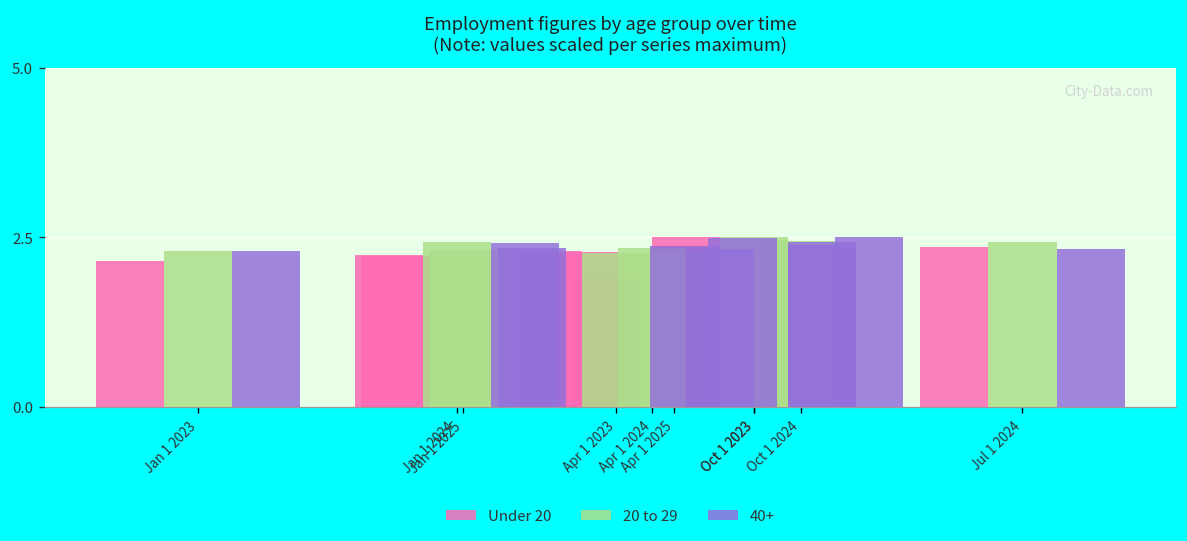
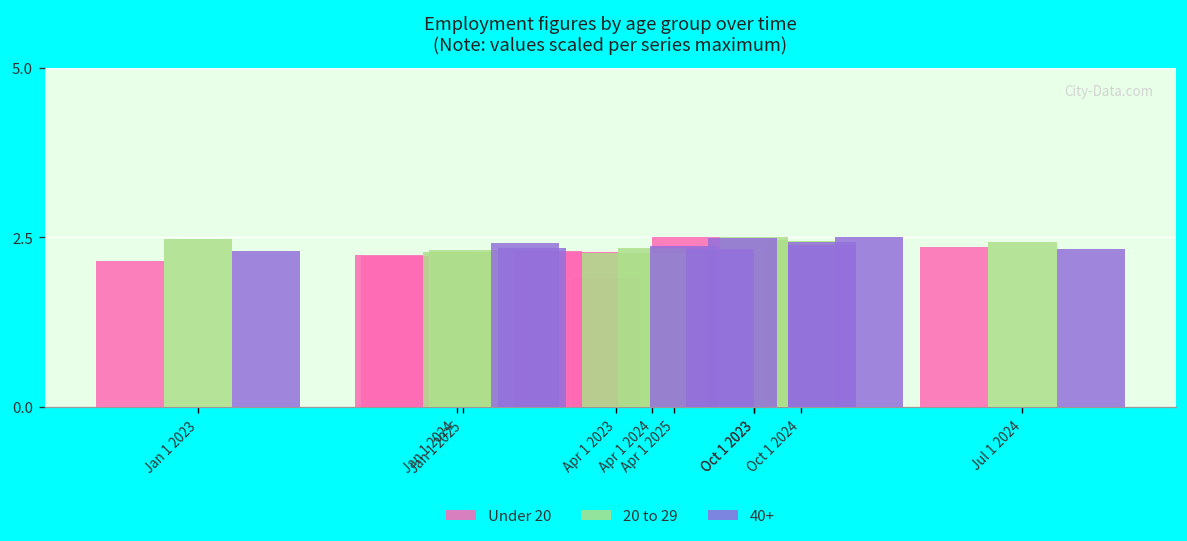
  {
    "20 to 29": {
-     "Jan 1 2023": 2.3,
-     "Jan 1 2024": 2.4,
+     "Jan 1 2023": 2.5,
+     "Jan 1 2024": 2.3,
      "Jan 1 2025": 2.3,
      "Apr 1 2023": 2.3,
      "Apr 1 2024": 2.3,
      "Oct 1 2024": 2.5,
      "Jul 1 2024": 2.4
    }
  }
